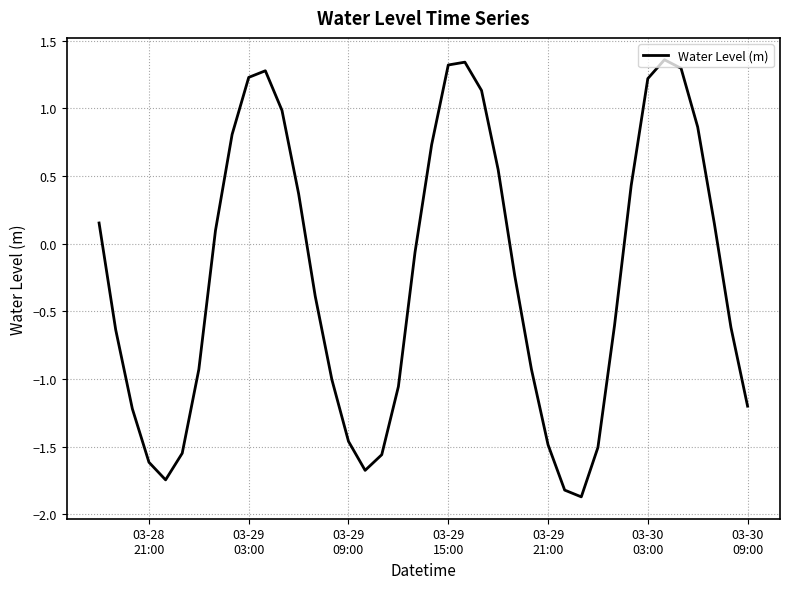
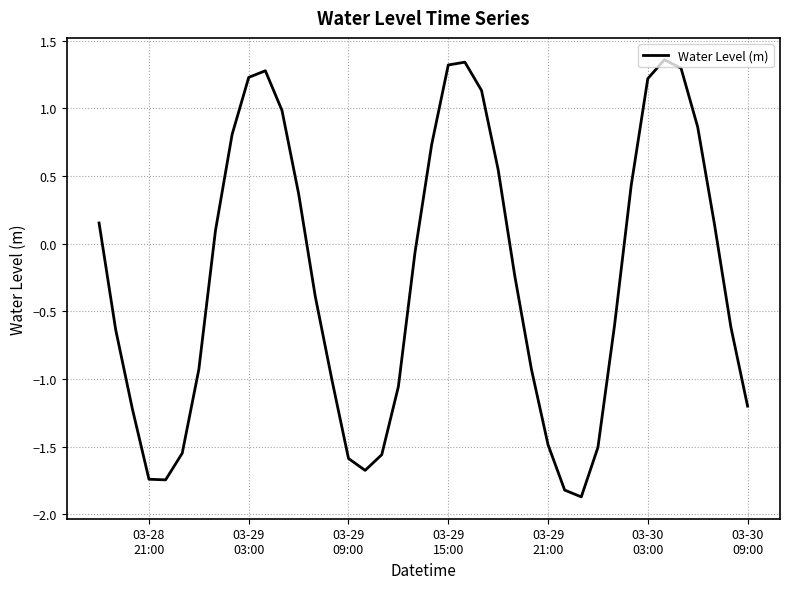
  {
-   "03-28 21:00": -1.62,
+   "03-28 21:00": -1.74,
    "03-29 03:00": 1.23,
-   "03-29 09:00": -1.46,
+   "03-29 09:00": -1.59,
    "03-29 15:00": 1.32,
    "03-29 21:00": -1.49,
    "03-30 03:00": 1.22,
    "03-30 09:00": -1.20
  }
